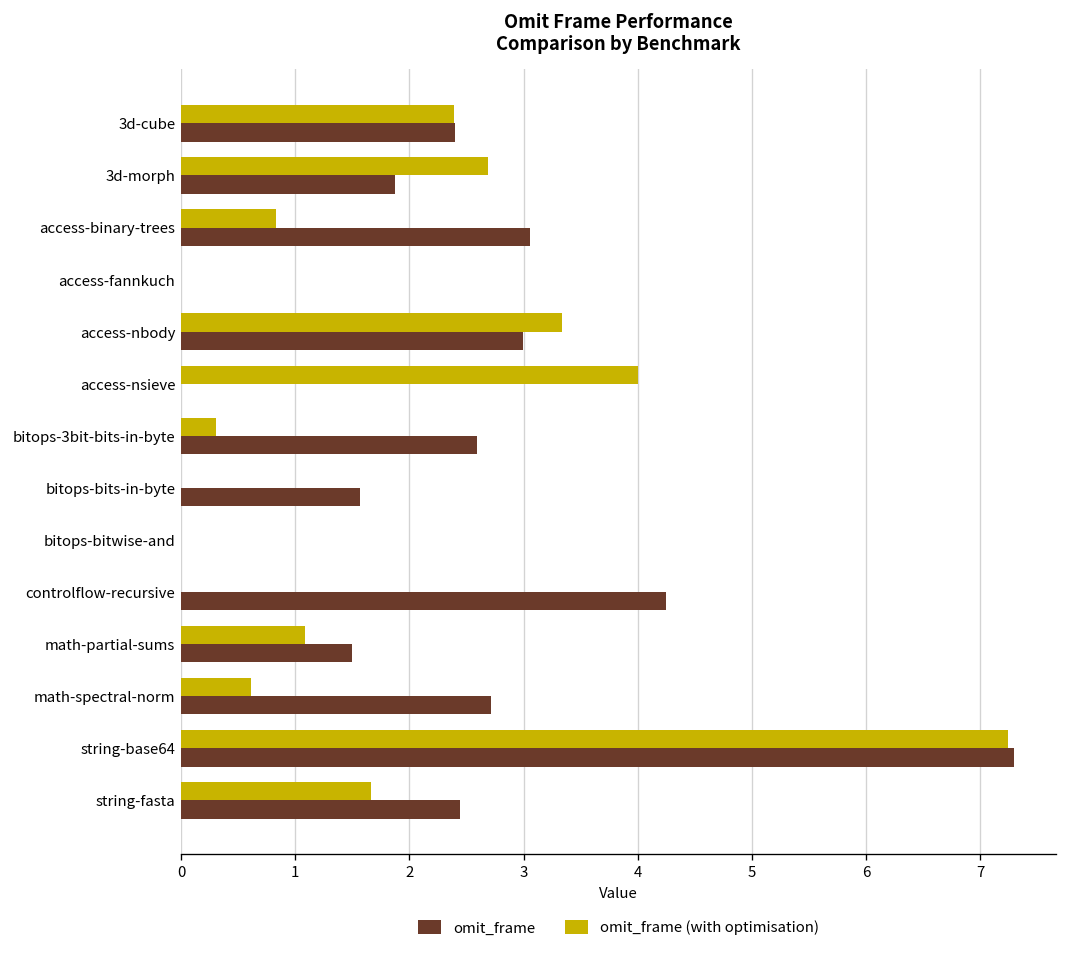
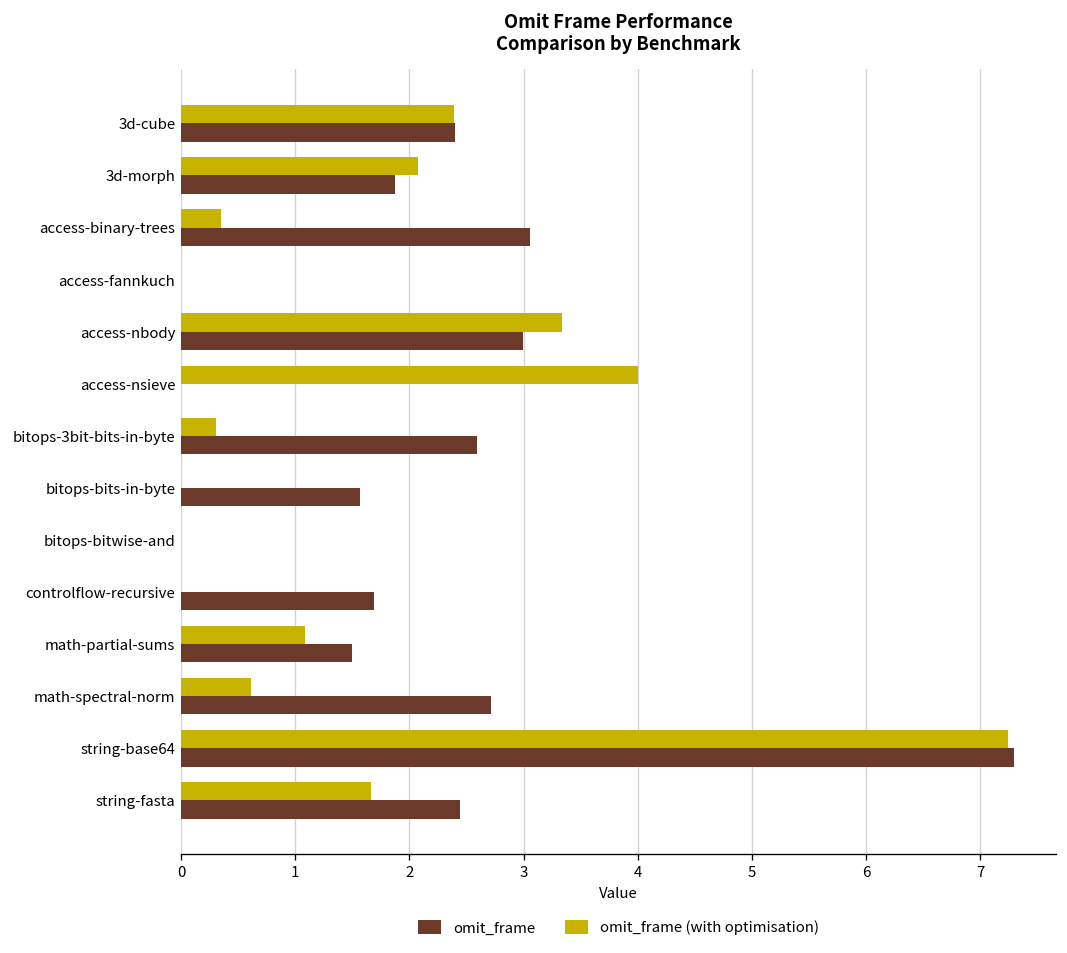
  {
    "omit_frame": {
      "3d-cube": 2.4,
      "3d-morph": 1.9,
      "access-binary-trees": 3.1,
      "access-fannkuch": 0.0,
      "access-nbody": 3.0,
      "access-nsieve": 0.0,
      "bitops-3bit-bits-in-byte": 2.6,
      "bitops-bits-in-byte": 1.6,
      "bitops-bitwise-and": 0.0,
-     "controlflow-recursive": 4.3,
+     "controlflow-recursive": 1.7,
      "math-partial-sums": 1.5,
      "math-spectral-norm": 2.7,
      "string-base64": 7.3,
      "string-fasta": 2.4
    },
    "omit_frame (with optimisation)": {
      "3d-cube": 2.4,
-     "3d-morph": 2.7,
-     "access-binary-trees": 0.8,
+     "3d-morph": 2.1,
+     "access-binary-trees": 0.4,
      "access-fannkuch": 0.0,
      "access-nbody": 3.3,
      "access-nsieve": 4.0,
      "bitops-3bit-bits-in-byte": 0.3,
      "bitops-bits-in-byte": 0.0,
      "bitops-bitwise-and": 0.0,
      "controlflow-recursive": 0.0,
      "math-partial-sums": 1.1,
      "math-spectral-norm": 0.6,
      "string-base64": 7.2,
      "string-fasta": 1.7
    }
  }
